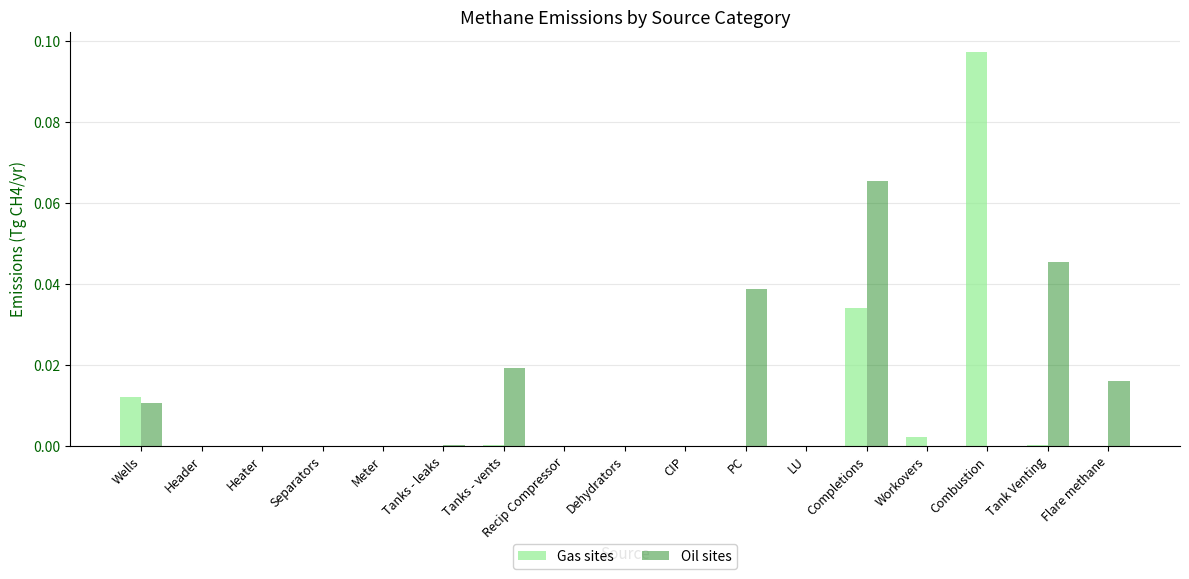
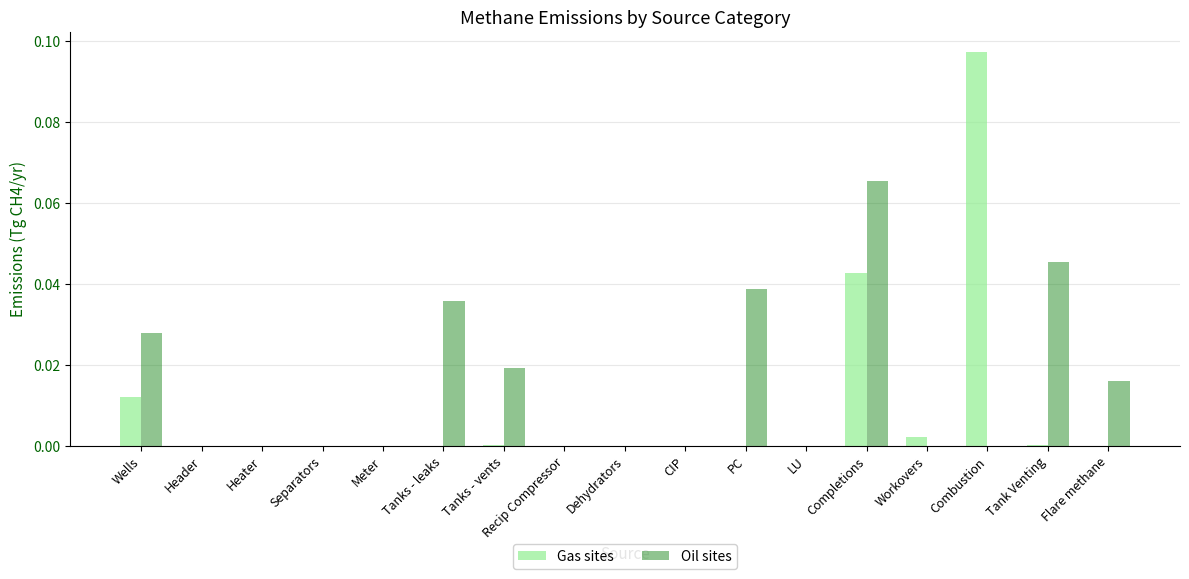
  {
    "Gas sites": {
      "Wells": 0.012,
      "Header": 0.000,
      "Heater": 0.000,
      "Separators": 0.000,
      "Meter": 0.000,
      "Recip Compressor": 0.000,
      "Dehydrators": 0.000,
      "CIP": 0.000,
      "LU": 0.000,
-     "Completions": 0.034,
+     "Completions": 0.043,
      "Workovers": 0.002,
      "Combustion": 0.097,
      "Flare methane": 0.000
    },
    "Oil sites": {
-     "Wells": 0.011,
+     "Wells": 0.028,
      "Header": 0.000,
      "Heater": 0.000,
      "Separators": 0.000,
      "Meter": 0.000,
-     "Tanks - leaks": 0.000,
+     "Tanks - leaks": 0.036,
      "Tanks - vents": 0.019,
      "Recip Compressor": 0.000,
      "Dehydrators": 0.000,
      "CIP": 0.000,
      "PC": 0.039,
      "LU": 0.000,
      "Completions": 0.065,
      "Workovers": 0.000,
      "Combustion": 0.000,
      "Tank Venting": 0.045,
      "Flare methane": 0.016
    }
  }
